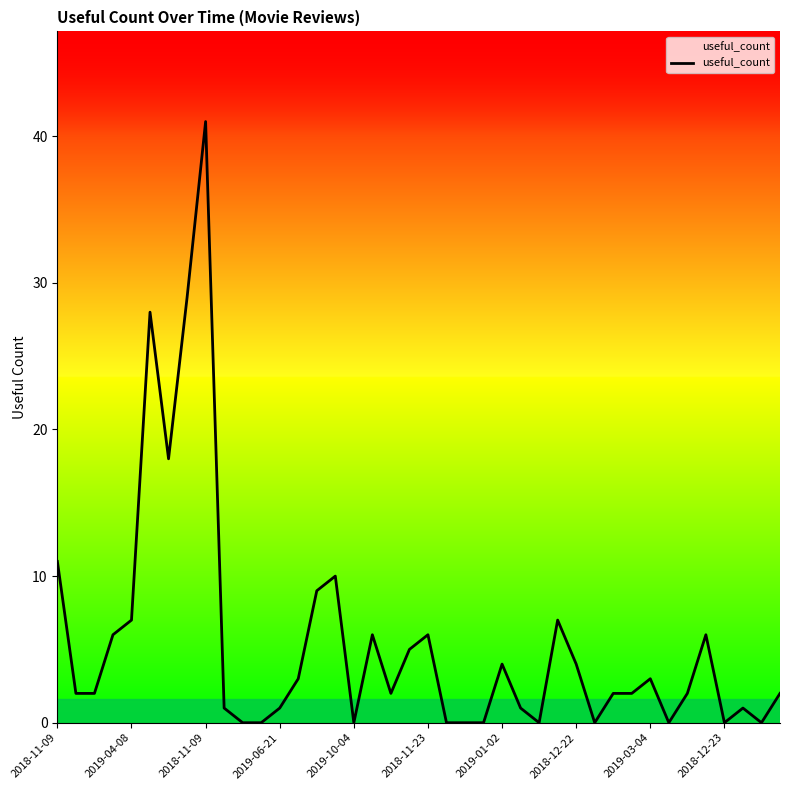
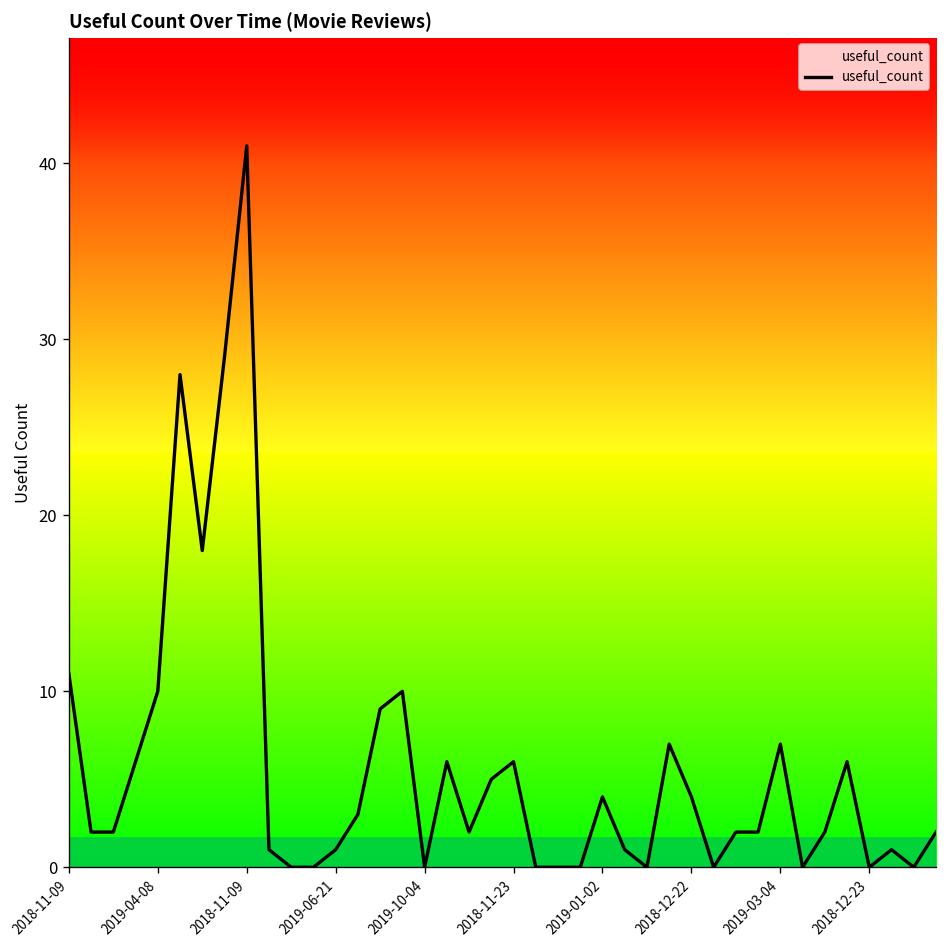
  {
-   "2019-04-08": 7,
+   "2019-04-08": 10,
    "2018-11-23": 6,
    "2019-01-02": 4,
    "2018-12-22": 4,
-   "2019-03-04": 3
+   "2019-03-04": 7
  }
